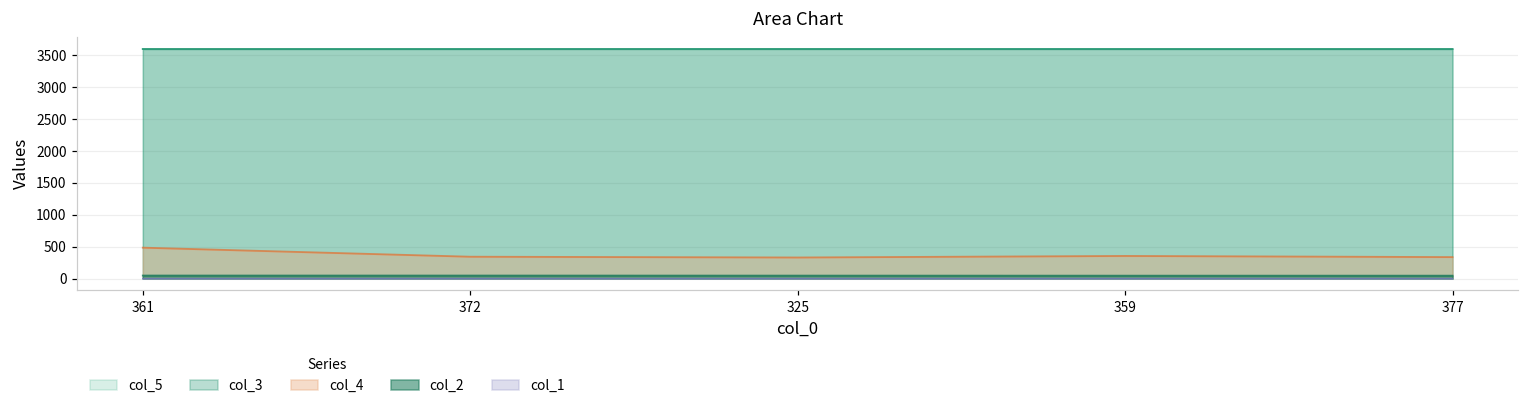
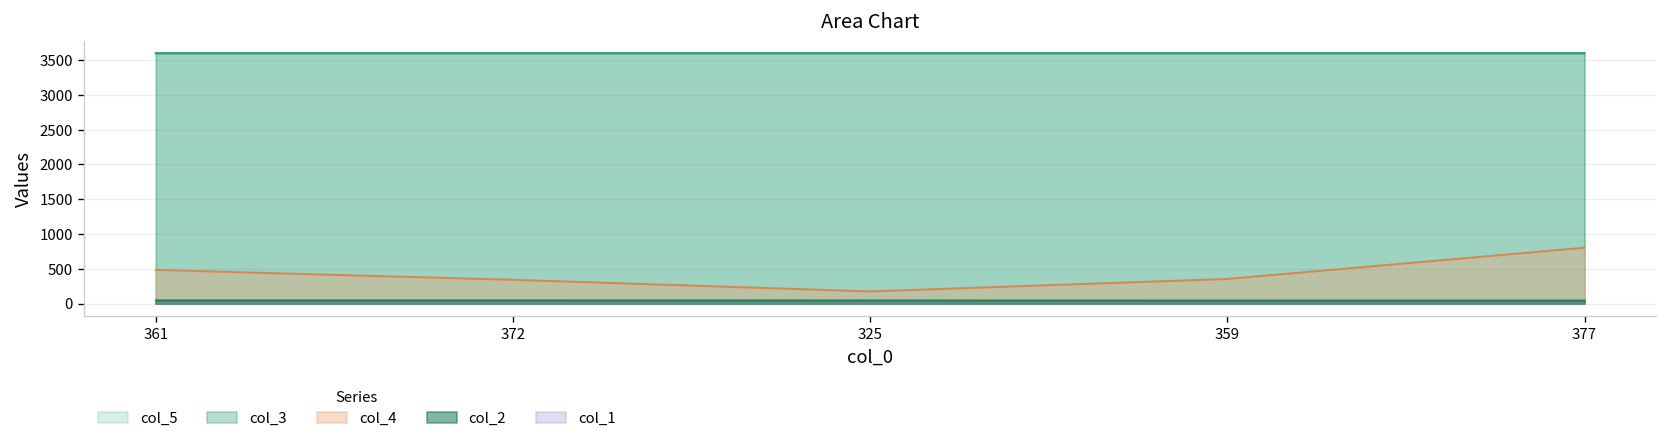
  {
    "col_4": {
      "361": 500,
      "372": 300,
-     "325": 300,
+     "325": 200,
      "359": 400,
-     "377": 300
+     "377": 800
    }
  }
